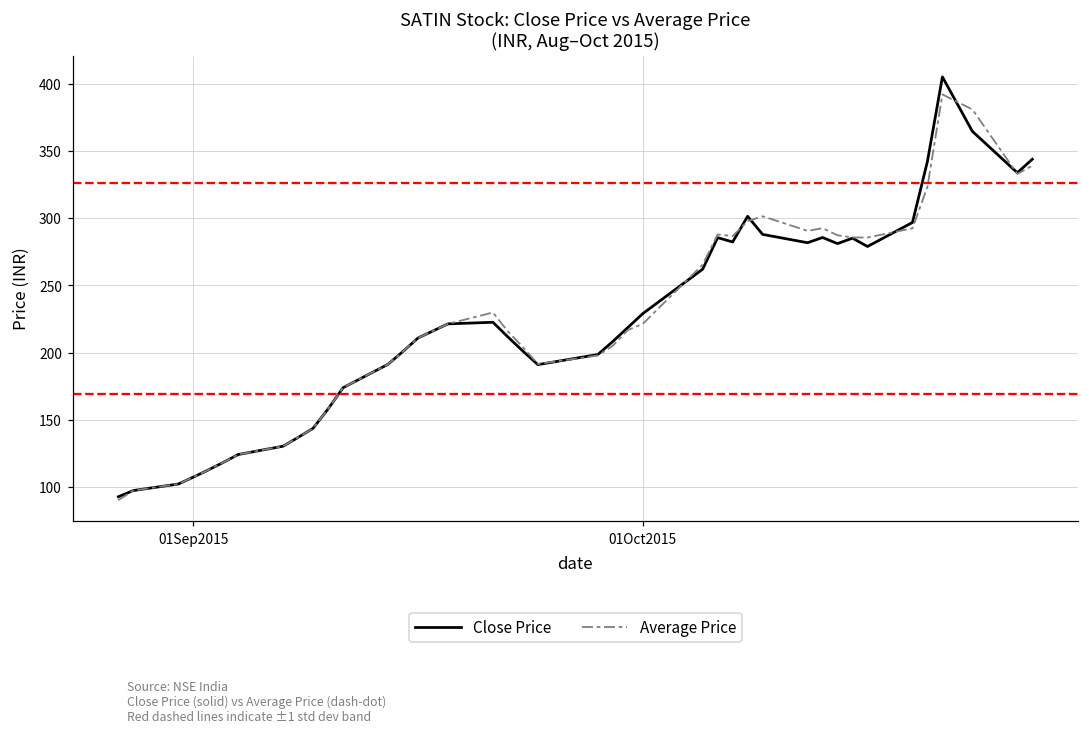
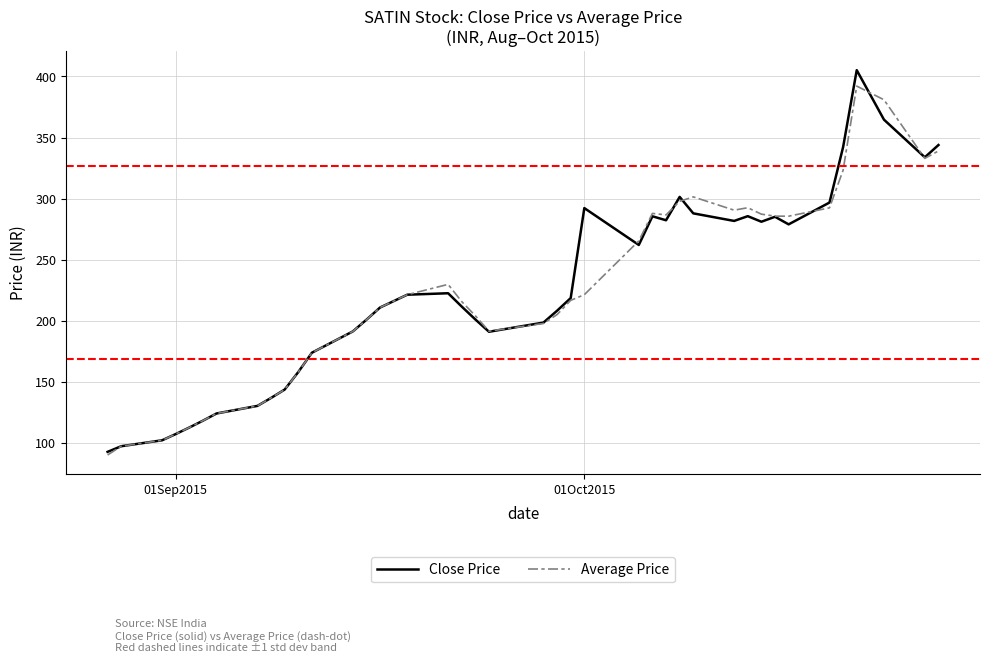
  {
    "Close Price": {
-     "01Oct2015": 229
+     "01Oct2015": 292
    },
    "Average Price": {
      "01Oct2015": 221
    }
  }
